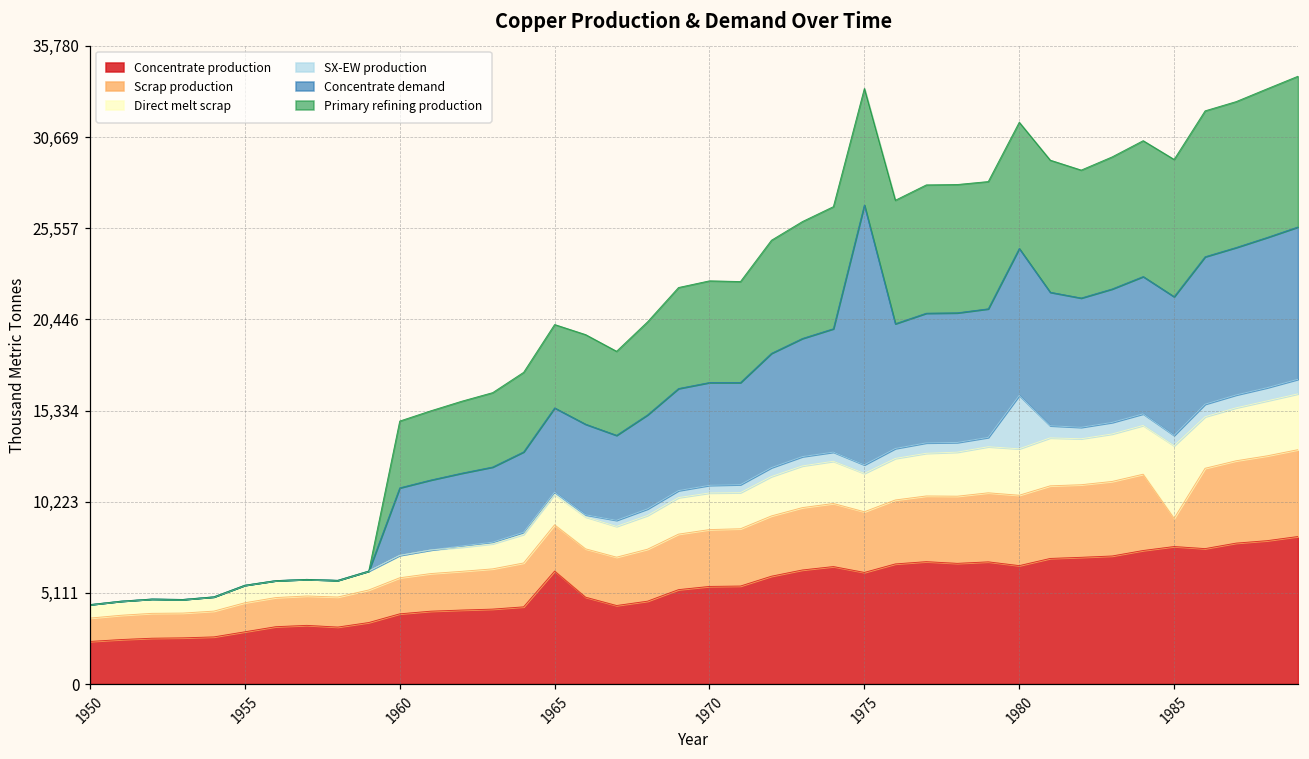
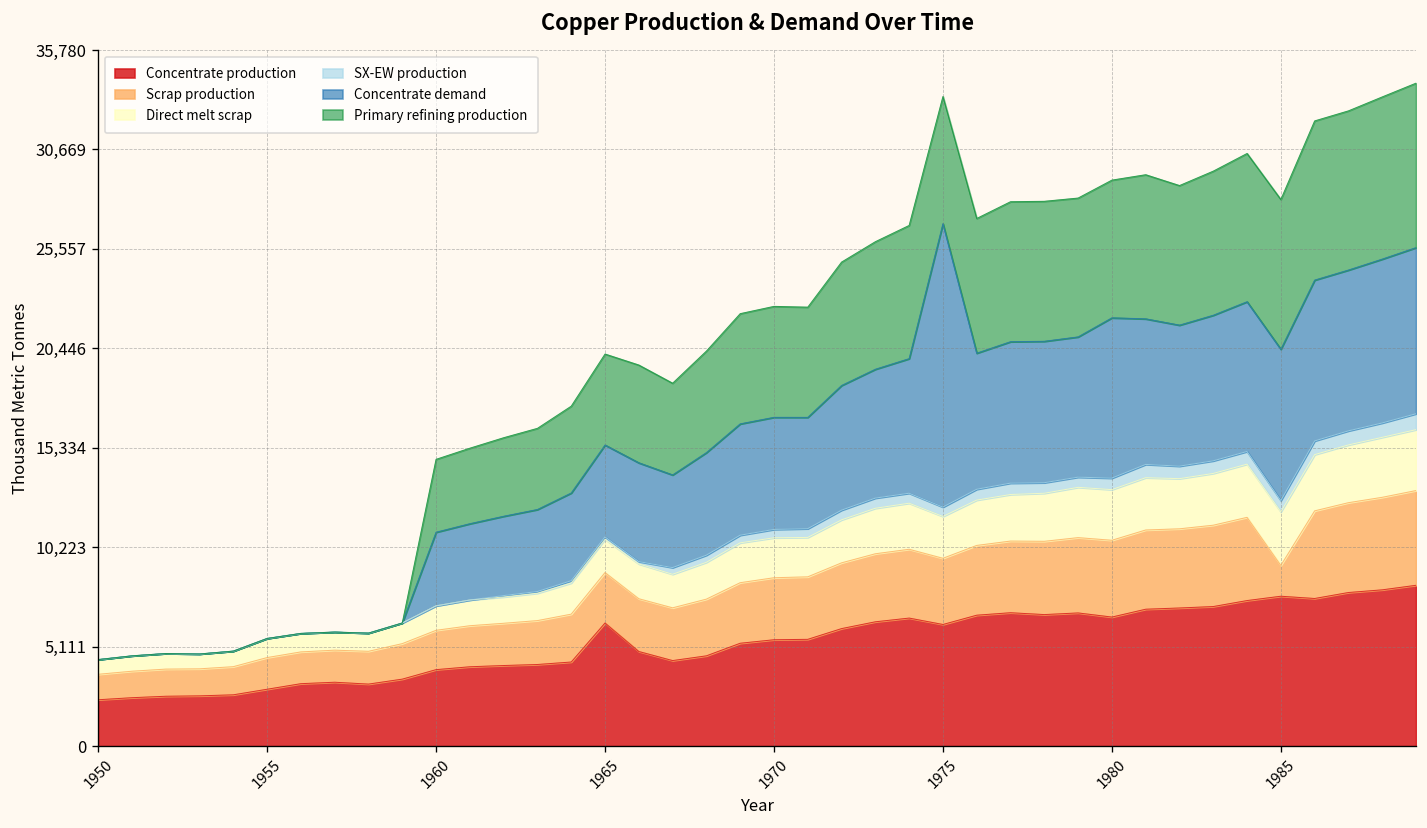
  {
    "Concentrate production": {
      "1950": "2,400",
      "1955": "2,900",
      "1960": "3,900",
      "1965": "6,300",
      "1970": "5,500",
      "1975": "6,300",
      "1980": "6,600",
      "1985": "7,700"
    },
    "Scrap production": {
      "1950": "1,300",
      "1955": "1,600",
      "1960": "2,000",
      "1965": "2,600",
      "1970": "3,200",
      "1975": "3,400",
      "1980": "3,900",
      "1985": "1,600"
    },
    "Direct melt scrap": {
      "1970": "2,100",
      "1975": "2,200",
      "1980": "2,600",
-     "1985": "4,100"
+     "1985": "2,800"
    },
    "SX-EW production": {
      "1970": "400",
      "1975": "500",
-     "1980": "3,000",
+     "1980": "600",
      "1985": "600"
    },
    "Concentrate demand": {
      "1960": "3,800",
      "1965": "4,700",
      "1970": "5,800",
      "1975": "14,600",
      "1980": "8,200",
      "1985": "7,800"
    },
    "Primary refining production": {
      "1960": "3,700",
      "1965": "4,700",
      "1970": "5,700",
      "1975": "6,500",
      "1980": "7,100",
      "1985": "7,700"
    }
  }
